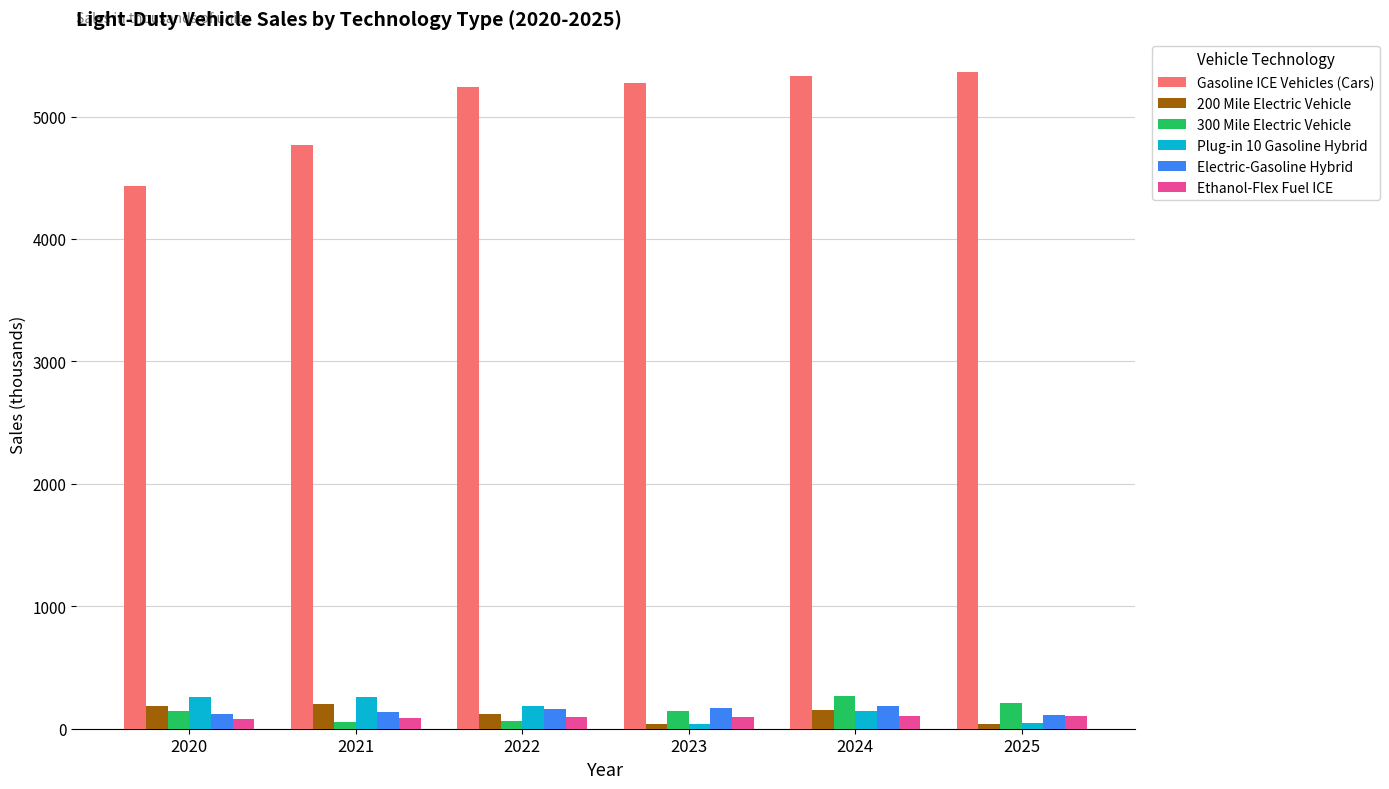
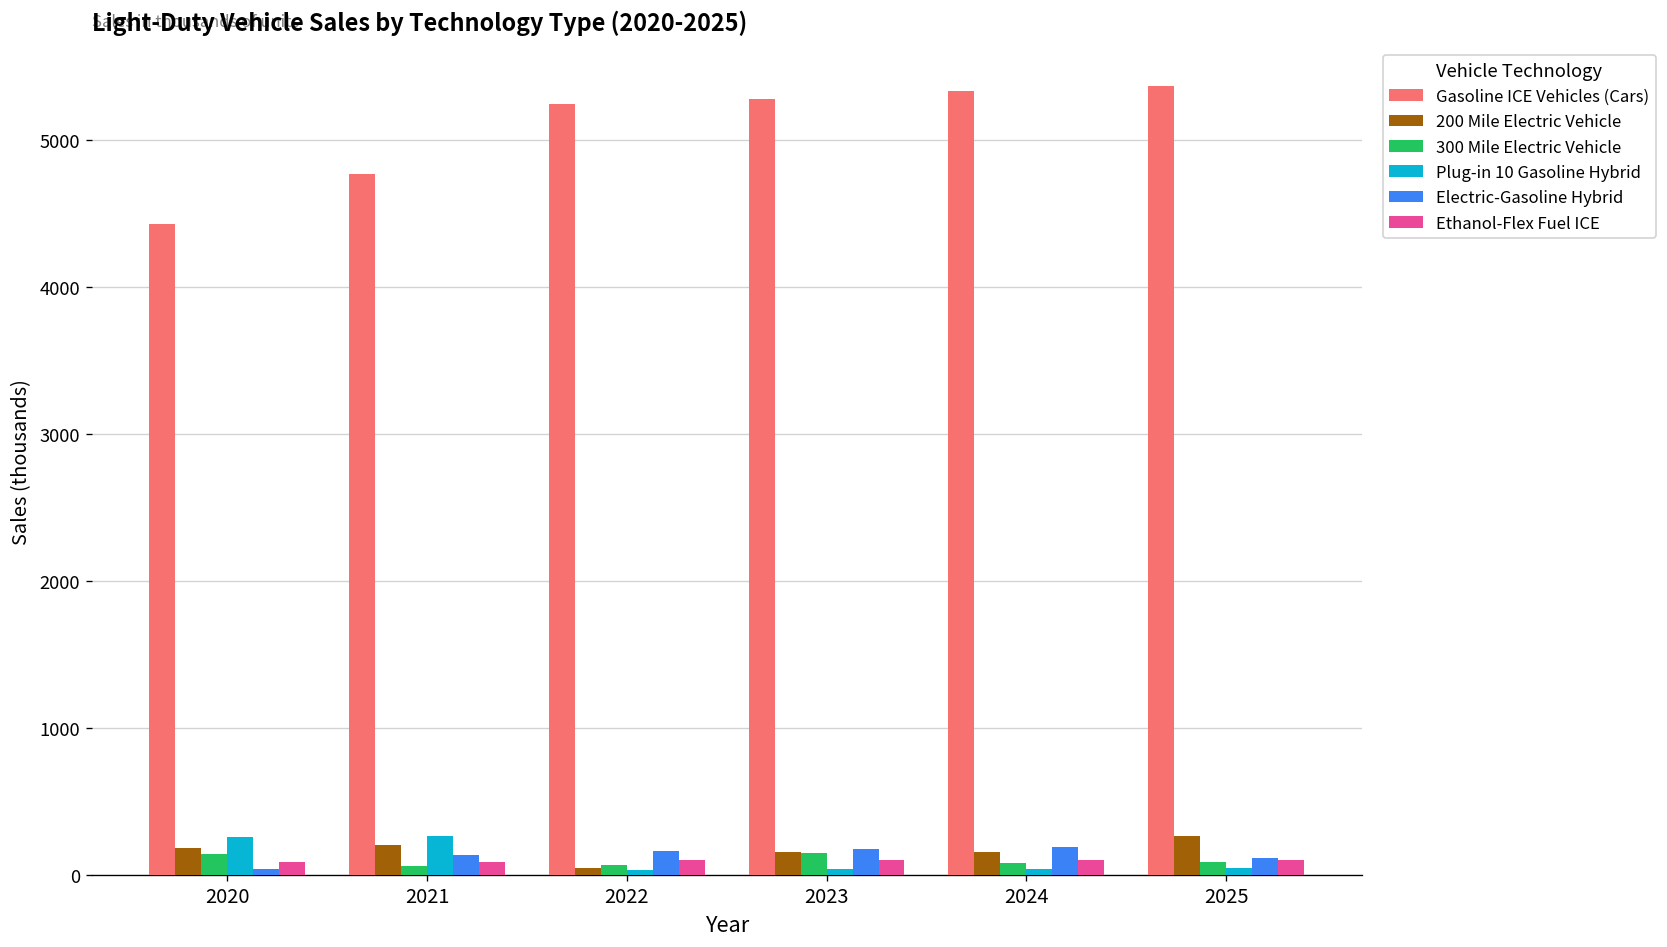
  {
    "200 Mile Electric Vehicle": {
      "2020": 180,
      "2021": 200,
-     "2022": 120,
-     "2023": 40,
+     "2022": 40,
+     "2023": 160,
      "2024": 160,
-     "2025": 40
+     "2025": 260
    },
    "300 Mile Electric Vehicle": {
      "2020": 140,
      "2021": 60,
      "2022": 70,
      "2023": 150,
-     "2024": 260,
-     "2025": 210
+     "2024": 80,
+     "2025": 80
    },
    "Plug-in 10 Gasoline Hybrid": {
      "2020": 260,
      "2021": 260,
-     "2022": 190,
+     "2022": 30,
      "2023": 40,
-     "2024": 140,
+     "2024": 40,
      "2025": 50
    },
    "Electric-Gasoline Hybrid": {
-     "2020": 120,
+     "2020": 40,
      "2021": 140,
      "2022": 160,
      "2023": 170,
      "2024": 190,
      "2025": 110
    }
  }
